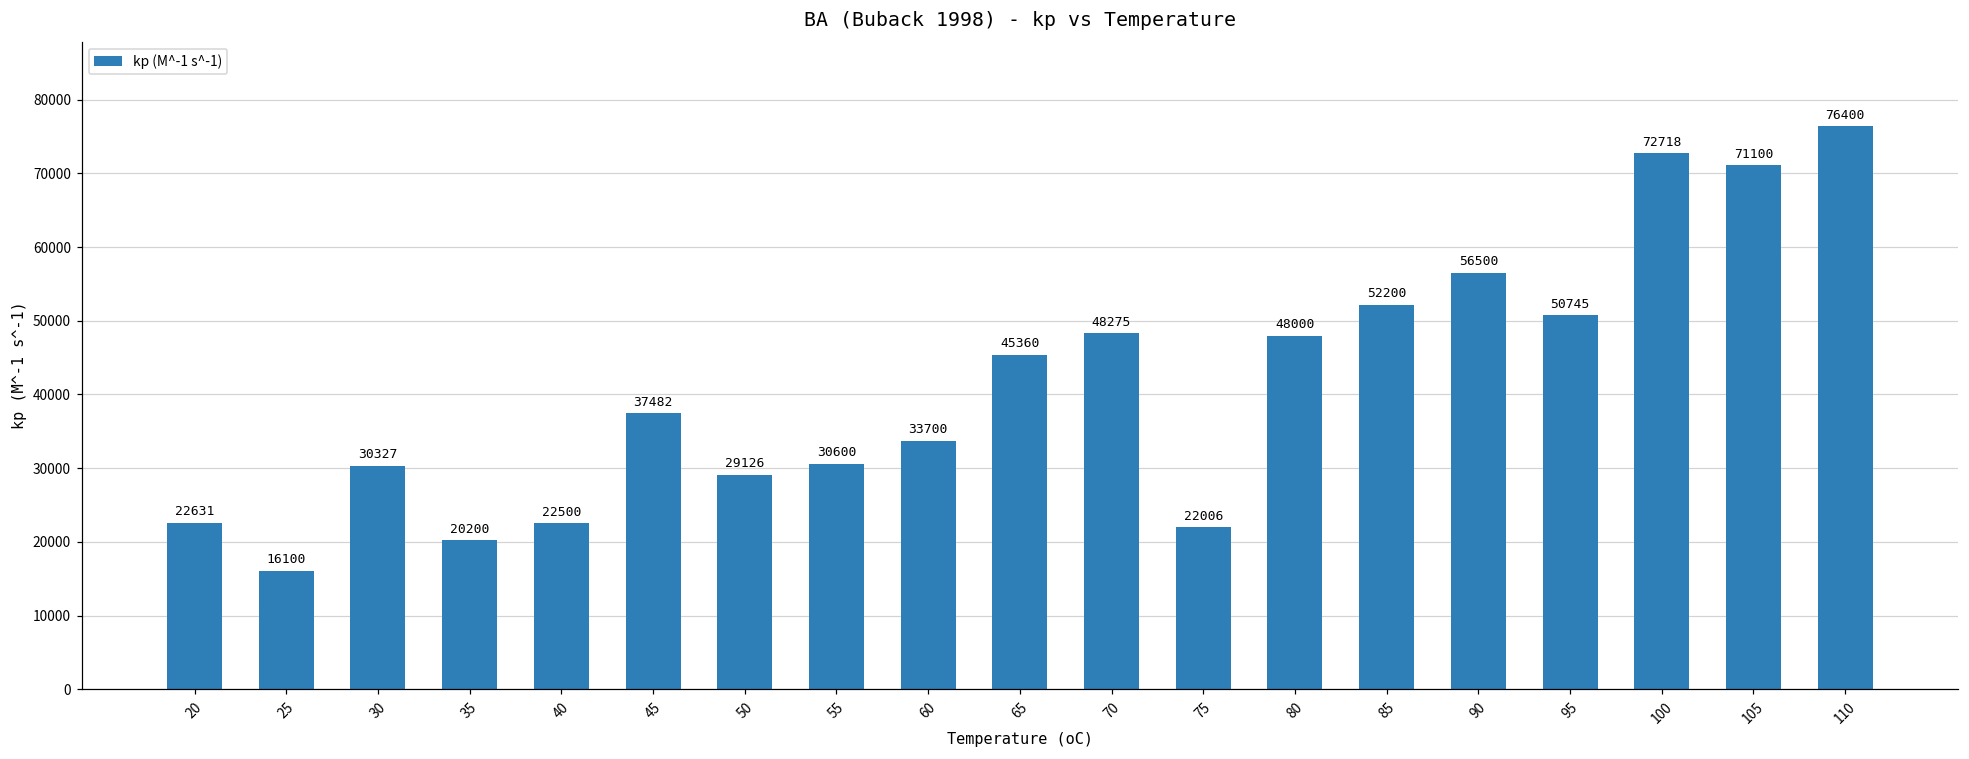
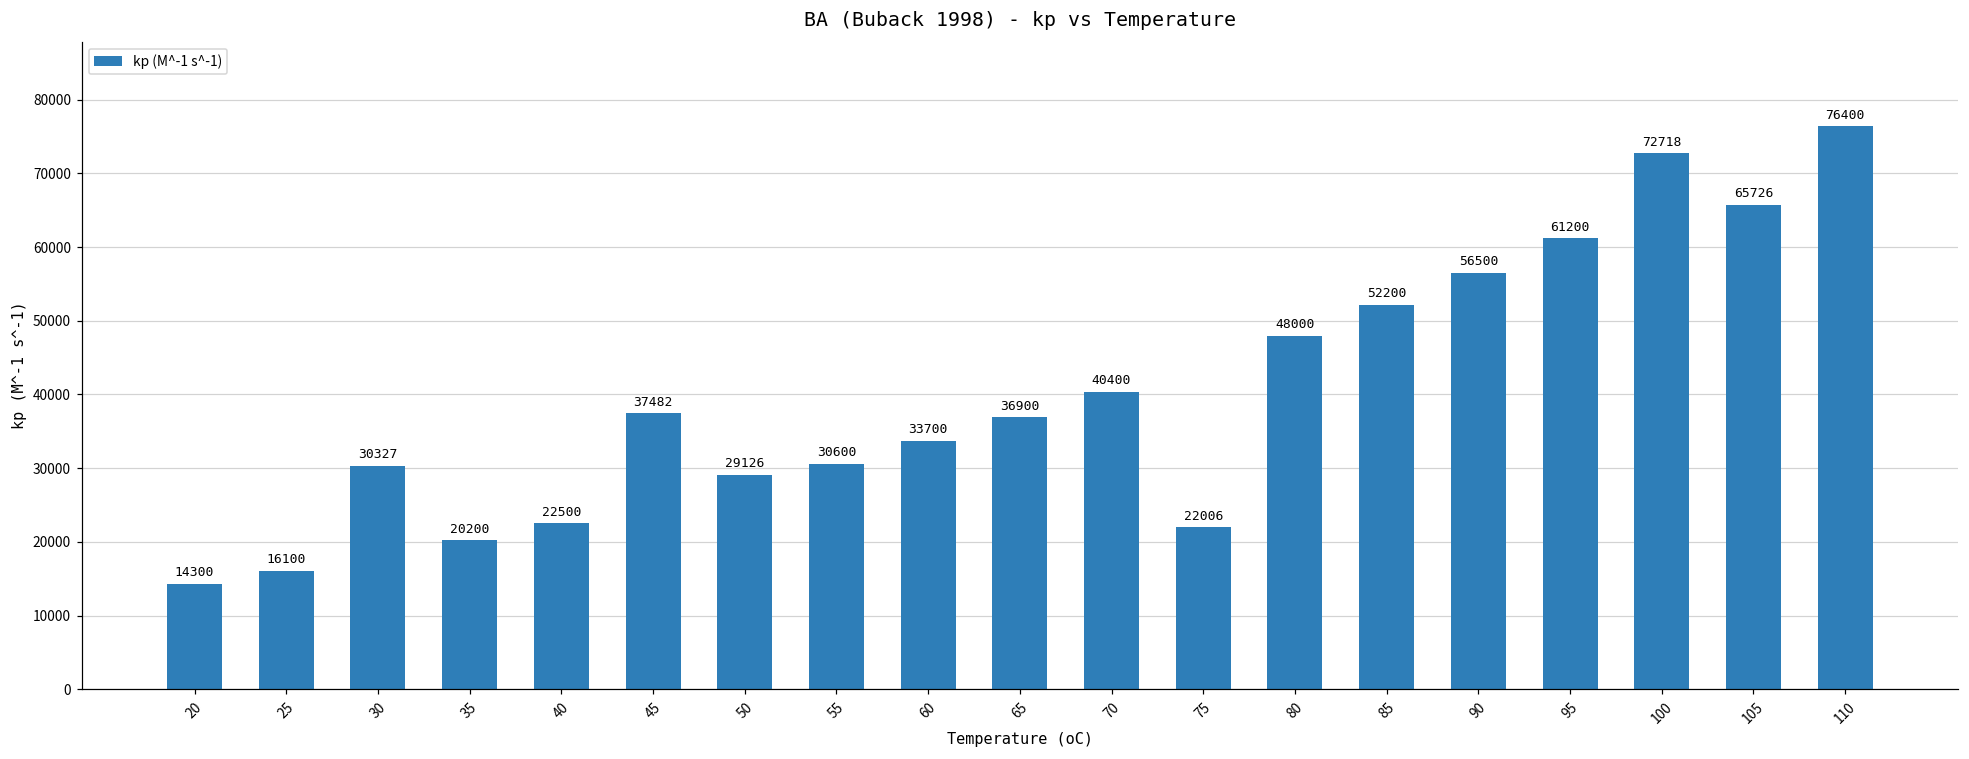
  {
-   "20": 22631,
+   "20": 14300,
    "25": 16100,
    "30": 30327,
    "35": 20200,
    "40": 22500,
    "45": 37482,
    "50": 29126,
    "55": 30600,
    "60": 33700,
-   "65": 45360,
-   "70": 48275,
+   "65": 36900,
+   "70": 40400,
    "75": 22006,
    "80": 48000,
    "85": 52200,
    "90": 56500,
-   "95": 50745,
+   "95": 61200,
    "100": 72718,
-   "105": 71100,
+   "105": 65726,
    "110": 76400
  }
